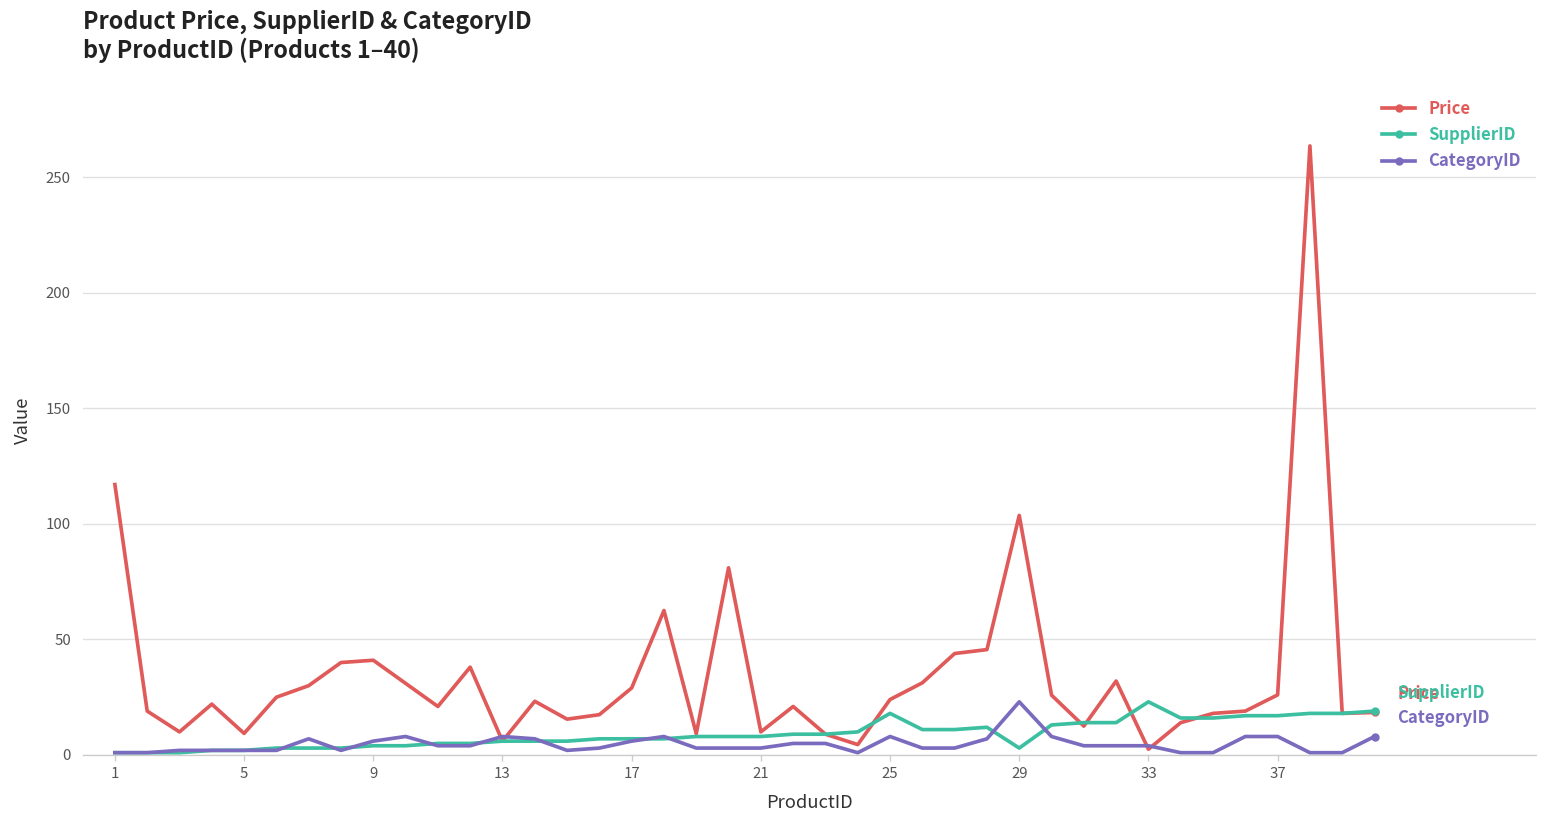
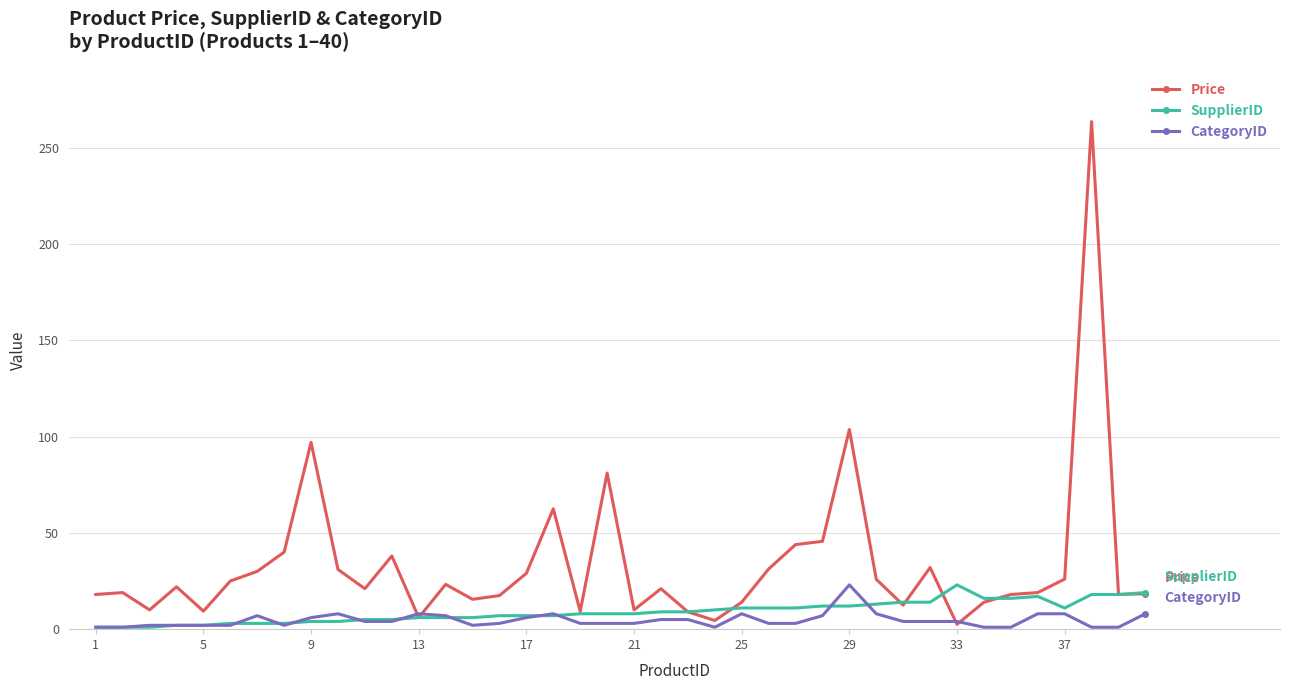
  {
    "Price": {
-     "1": 117,
+     "1": 18,
      "5": 9,
-     "9": 41,
+     "9": 97,
      "17": 29,
      "21": 10,
-     "25": 24,
+     "25": 14,
      "29": 104,
      "33": 3,
      "37": 26
    },
    "SupplierID": {
      "9": 4,
      "21": 8,
-     "25": 18,
-     "29": 3,
+     "25": 11,
+     "29": 12,
      "33": 23,
-     "37": 17
+     "37": 11
    },
    "CategoryID": {
      "9": 6,
      "13": 8,
      "21": 3,
      "25": 8,
      "29": 23,
      "33": 4,
      "37": 8
    }
  }
